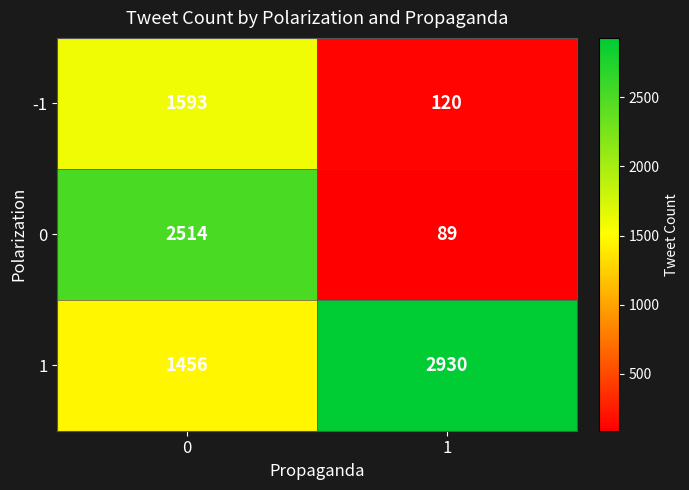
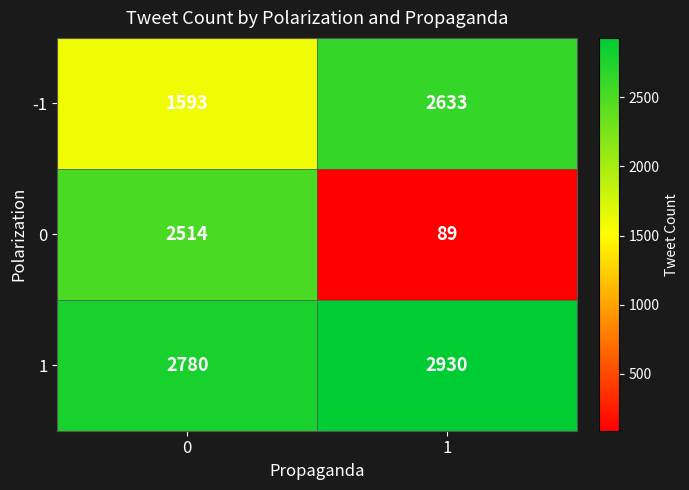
  {
    "-1": {
      "0": 1593,
-     "1": 120
+     "1": 2633
    },
    "0": {
      "0": 2514,
      "1": 89
    },
    "1": {
-     "0": 1456,
+     "0": 2780,
      "1": 2930
    }
  }
